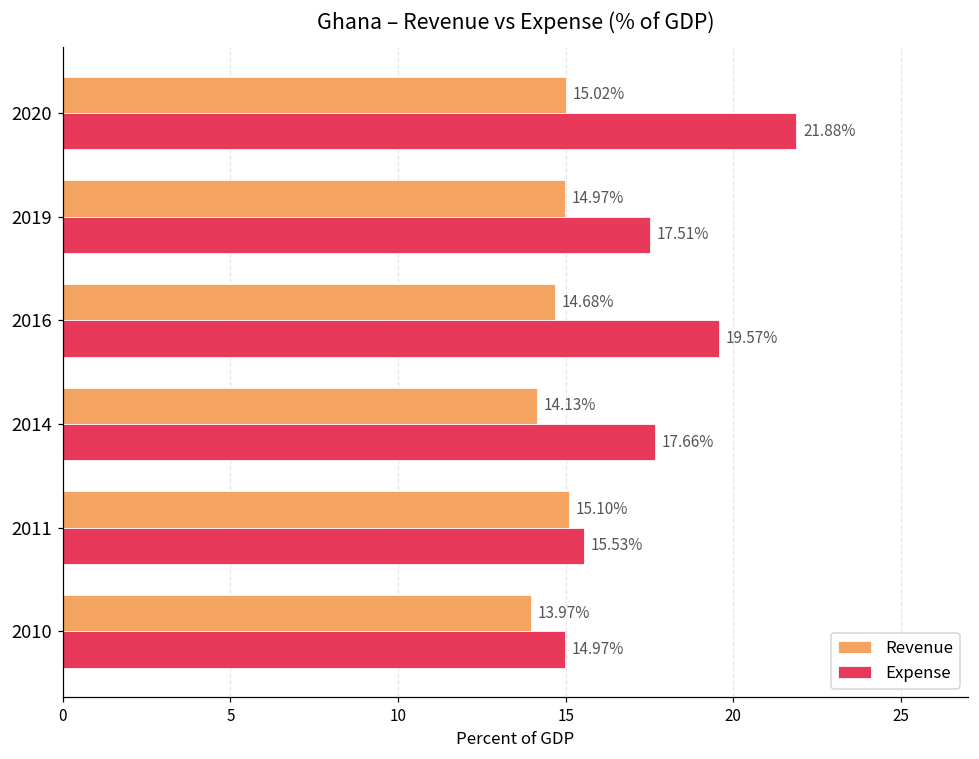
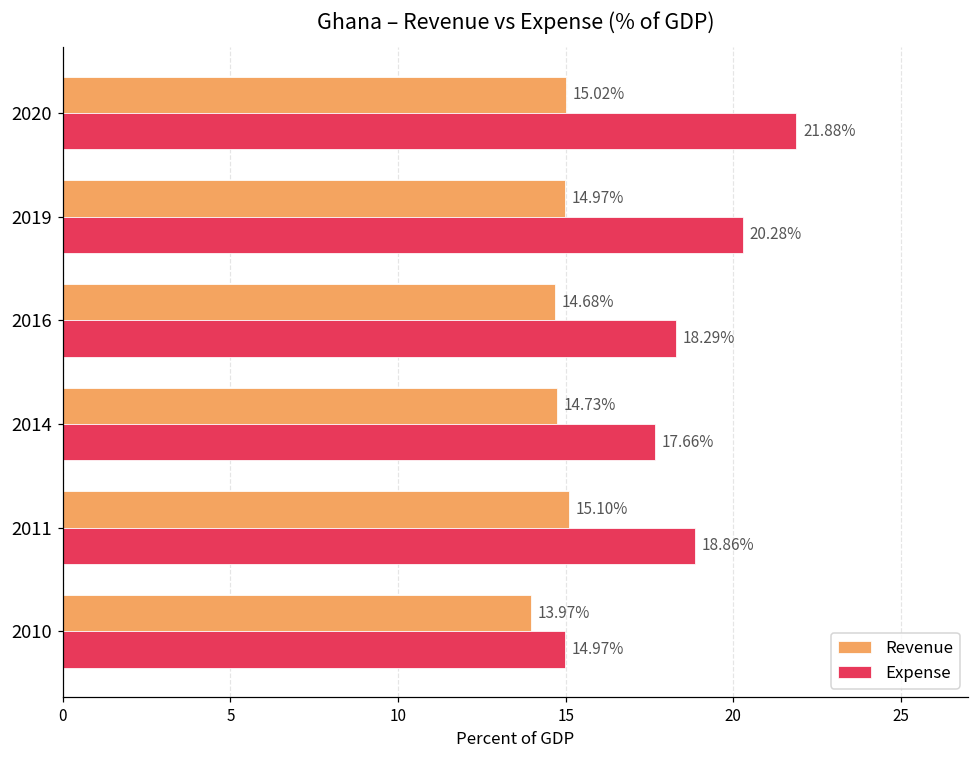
  {
    "Revenue": {
      "2020": "15.02%",
      "2019": "14.97%",
      "2016": "14.68%",
-     "2014": "14.13%",
+     "2014": "14.73%",
      "2011": "15.10%",
      "2010": "13.97%"
    },
    "Expense": {
      "2020": "21.88%",
-     "2019": "17.51%",
-     "2016": "19.57%",
+     "2019": "20.28%",
+     "2016": "18.29%",
      "2014": "17.66%",
-     "2011": "15.53%",
+     "2011": "18.86%",
      "2010": "14.97%"
    }
  }
